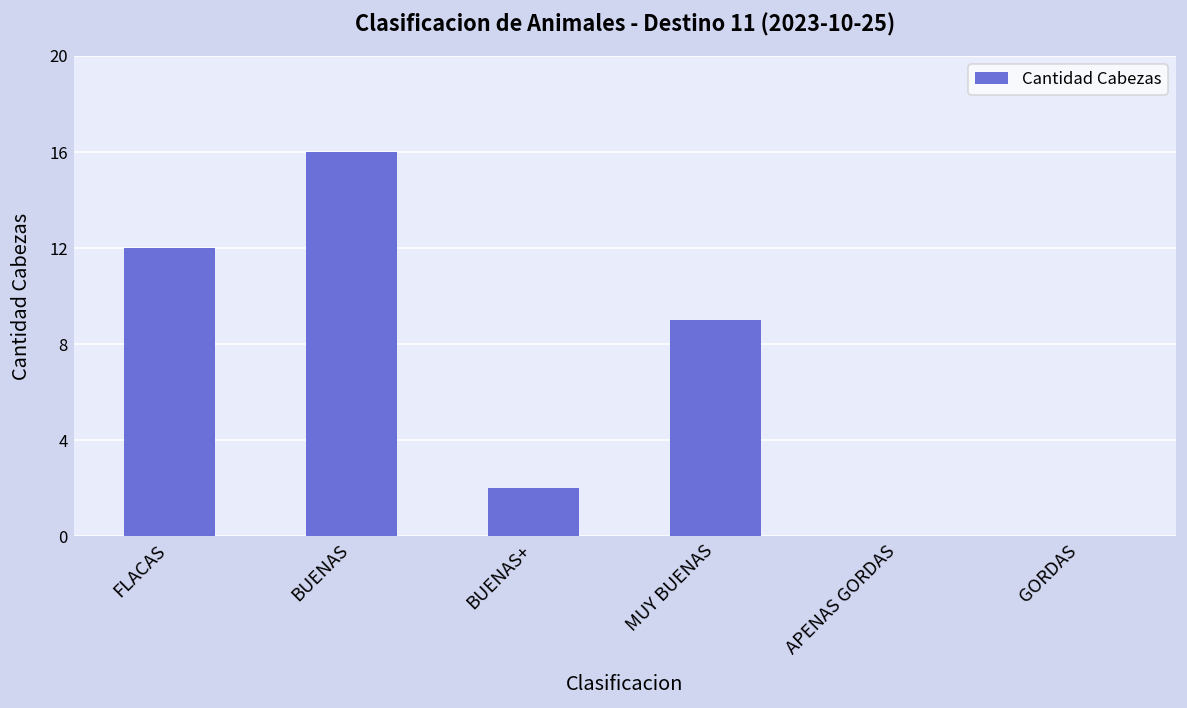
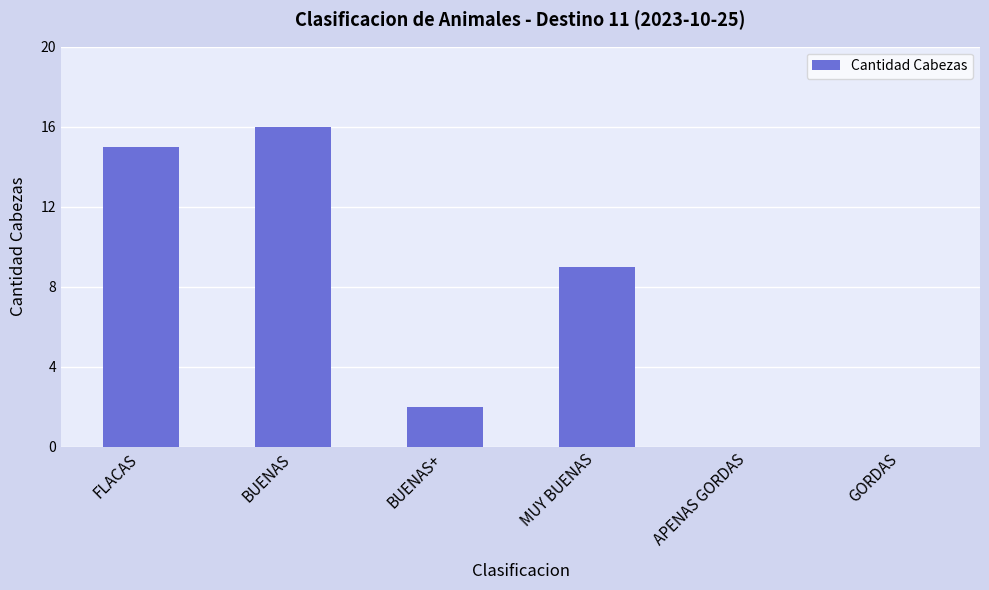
  {
-   "FLACAS": 12,
+   "FLACAS": 15,
    "BUENAS": 16,
    "BUENAS+": 2,
    "MUY BUENAS": 9,
    "APENAS GORDAS": 0,
    "GORDAS": 0
  }
